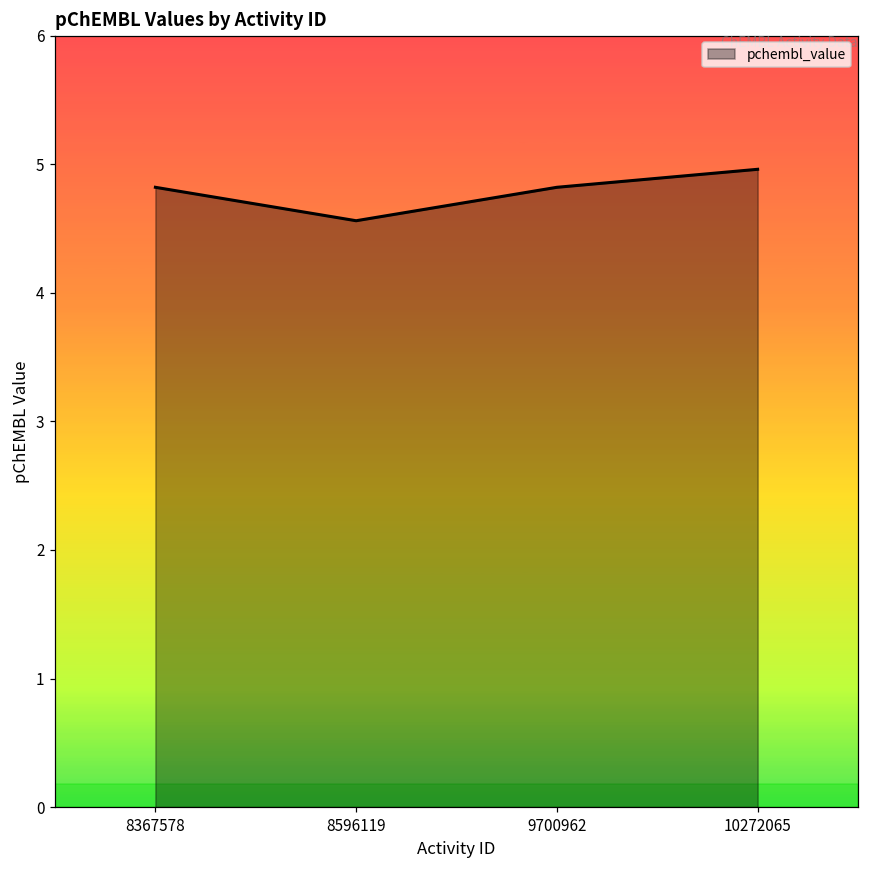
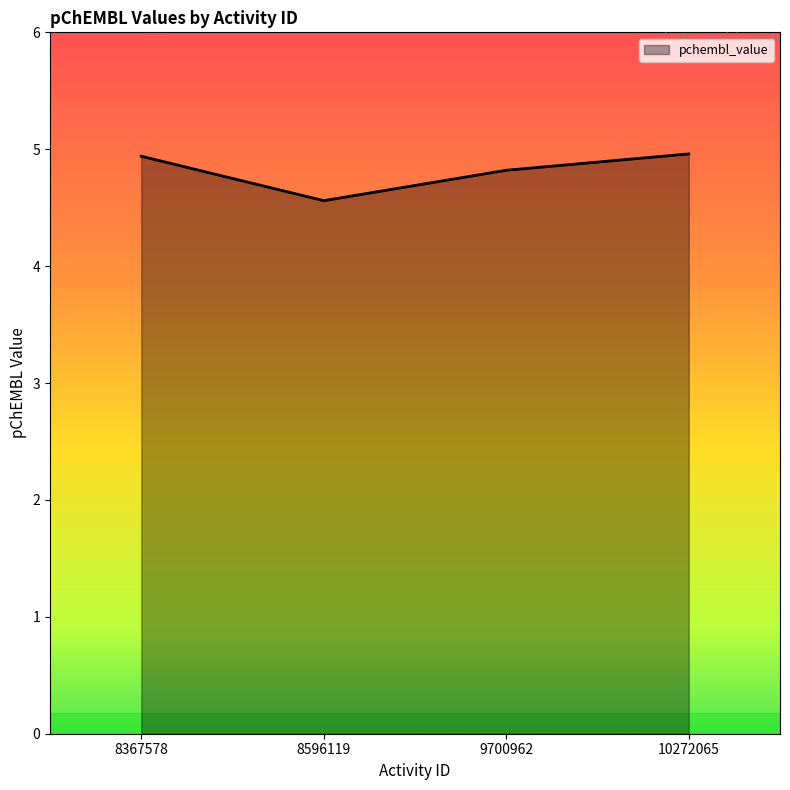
  {
-   "8367578": 4.82,
+   "8367578": 4.94,
    "8596119": 4.56,
    "9700962": 4.82,
    "10272065": 4.96
  }
